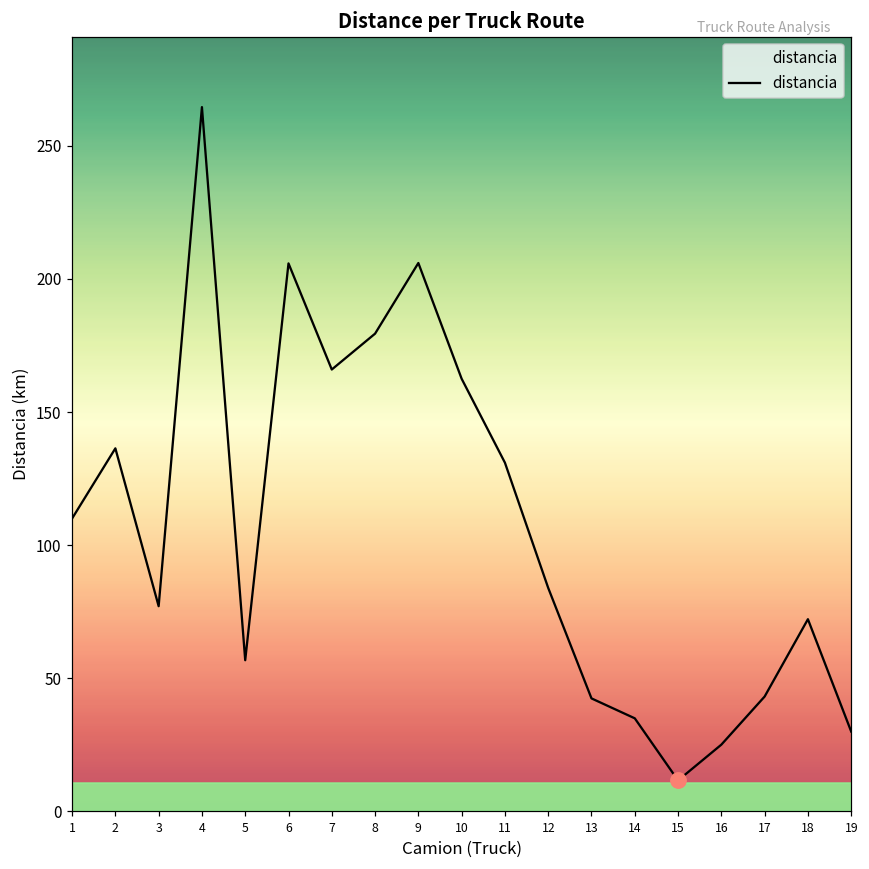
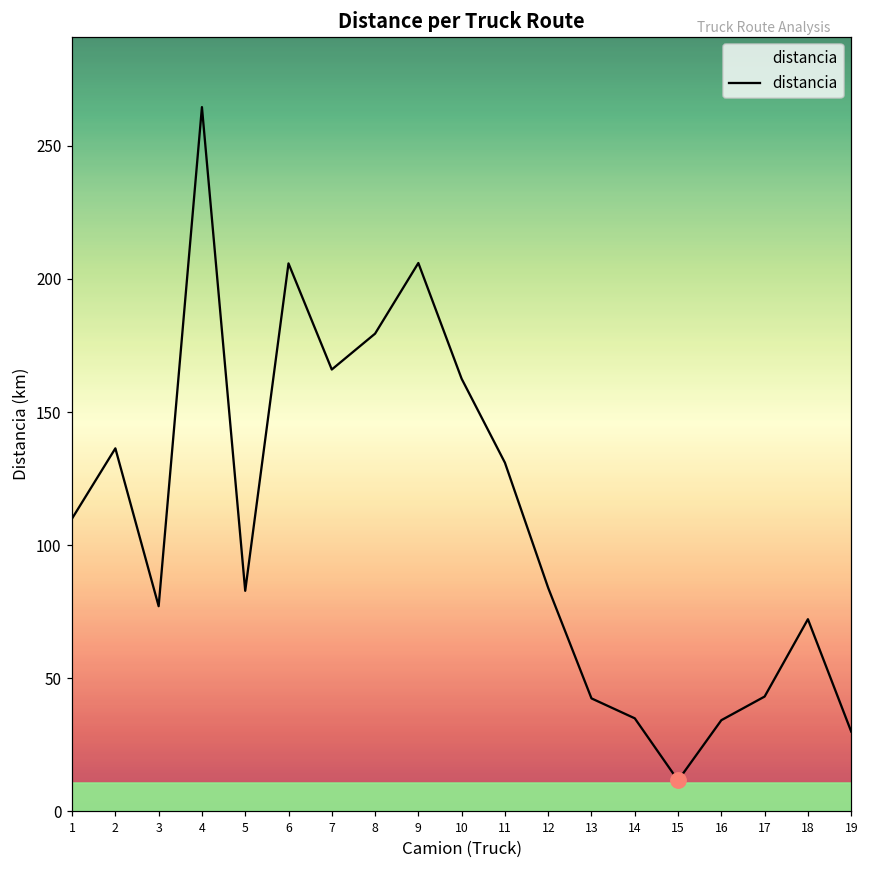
  {
    "distancia": {
      "1": 110,
      "2": 136,
      "3": 77,
      "4": 264,
-     "5": 57,
+     "5": 83,
      "6": 206,
      "7": 166,
      "8": 179,
      "9": 206,
      "10": 162,
      "11": 131,
      "12": 84,
      "13": 42,
      "14": 35,
-     "16": 25,
+     "16": 34,
      "17": 43,
      "18": 72,
      "19": 30
    }
  }
